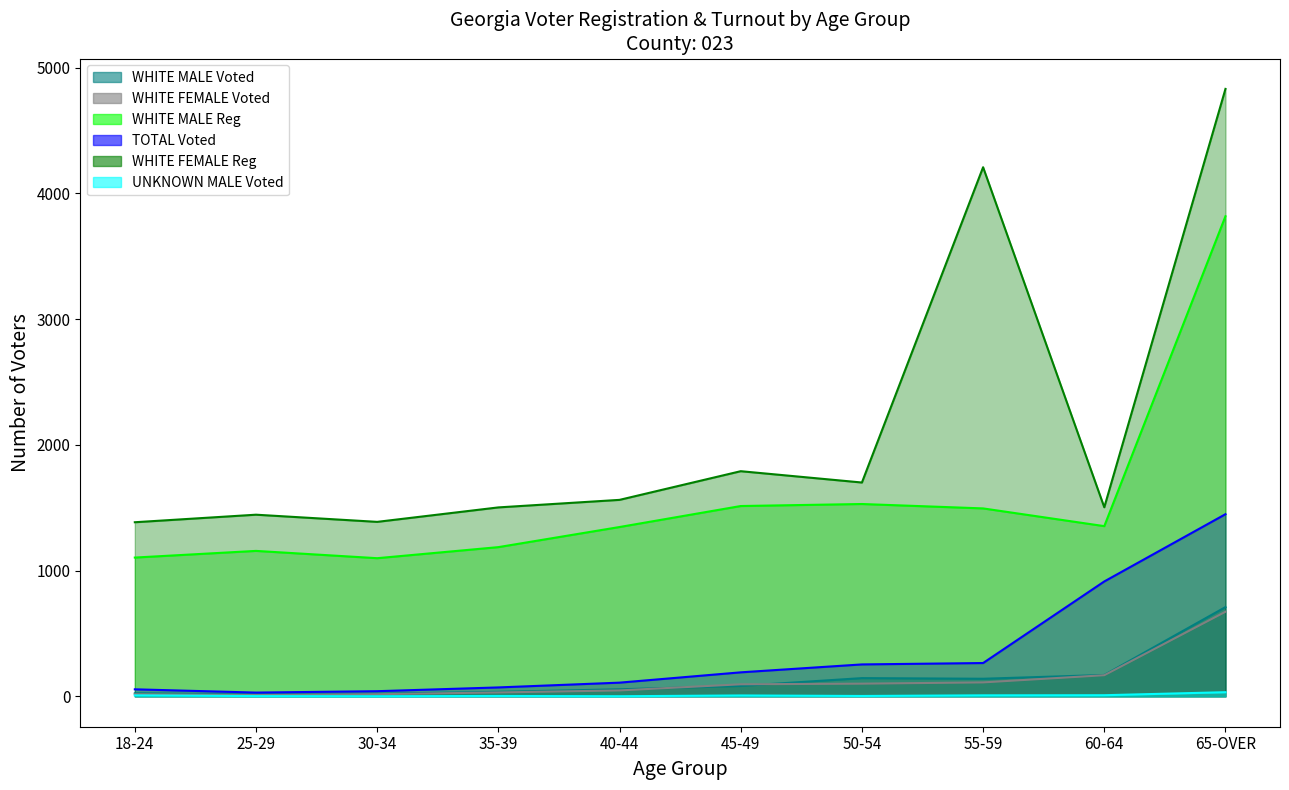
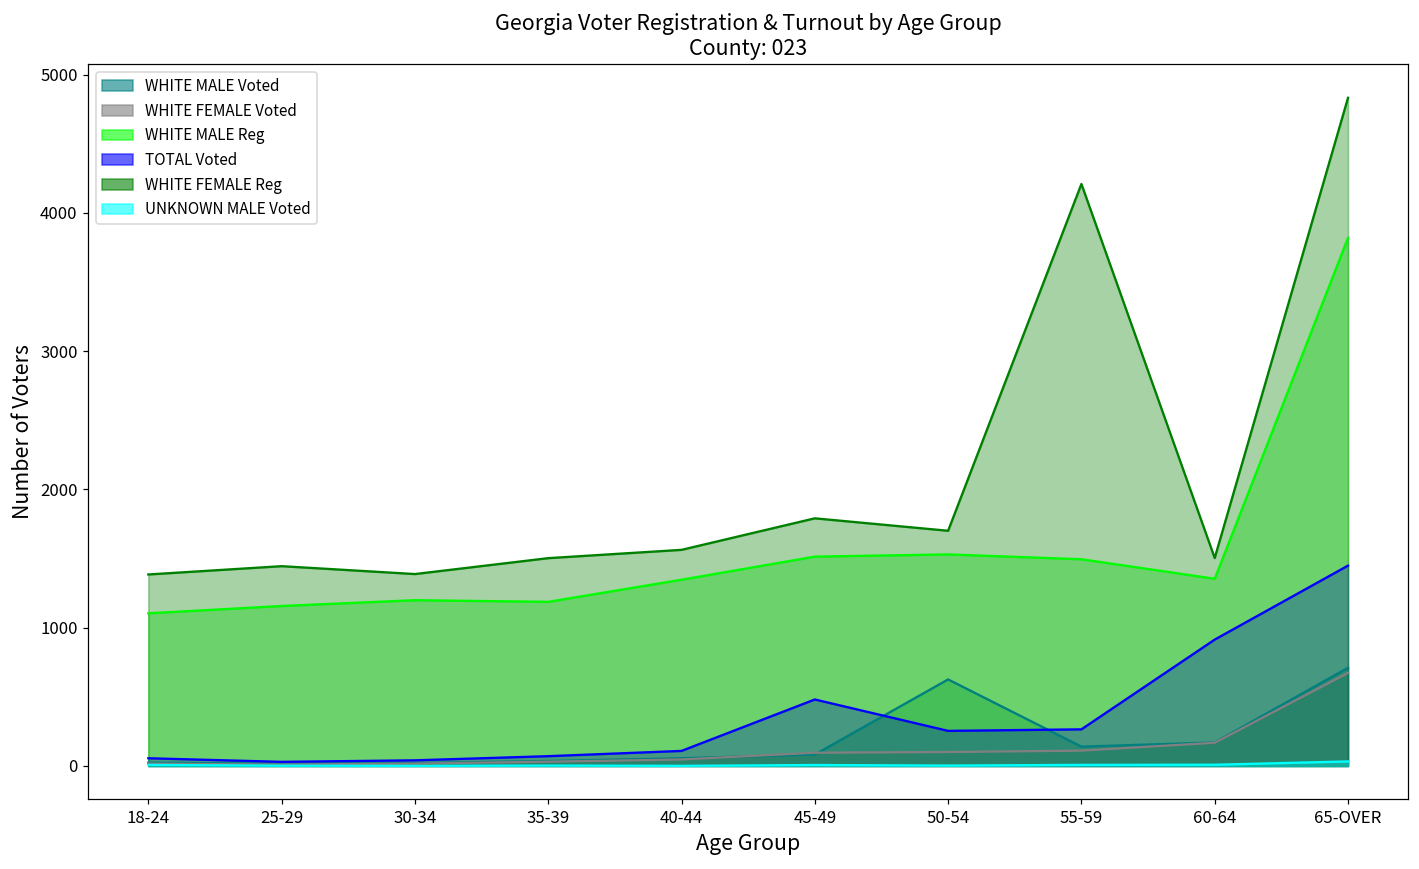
  {
    "WHITE MALE Voted": {
-     "50-54": 150,
+     "50-54": 630,
      "55-59": 140,
      "65-OVER": 710
    },
    "WHITE FEMALE Voted": {
      "50-54": 100,
      "55-59": 110,
      "65-OVER": 670
    },
    "WHITE MALE Reg": {
      "18-24": 1100,
      "25-29": 1160,
-     "30-34": 1100,
+     "30-34": 1200,
      "35-39": 1190,
      "40-44": 1350,
      "45-49": 1510,
      "50-54": 1530,
      "55-59": 1500,
      "60-64": 1350,
      "65-OVER": 3820
    },
    "TOTAL Voted": {
      "18-24": 60,
      "35-39": 70,
      "40-44": 110,
-     "45-49": 190,
+     "45-49": 480,
      "50-54": 250,
      "55-59": 270,
      "60-64": 910,
      "65-OVER": 1450
    },
    "WHITE FEMALE Reg": {
      "18-24": 1390,
      "25-29": 1450,
      "30-34": 1390,
      "35-39": 1500,
      "40-44": 1560,
      "45-49": 1790,
      "50-54": 1700,
      "55-59": 4210,
      "60-64": 1500,
      "65-OVER": 4830
    },
    "UNKNOWN MALE Voted": {
      "35-39": 0,
      "40-44": 0,
      "45-49": 10,
      "50-54": 0,
      "55-59": 10,
      "60-64": 10,
      "65-OVER": 30
    }
  }
